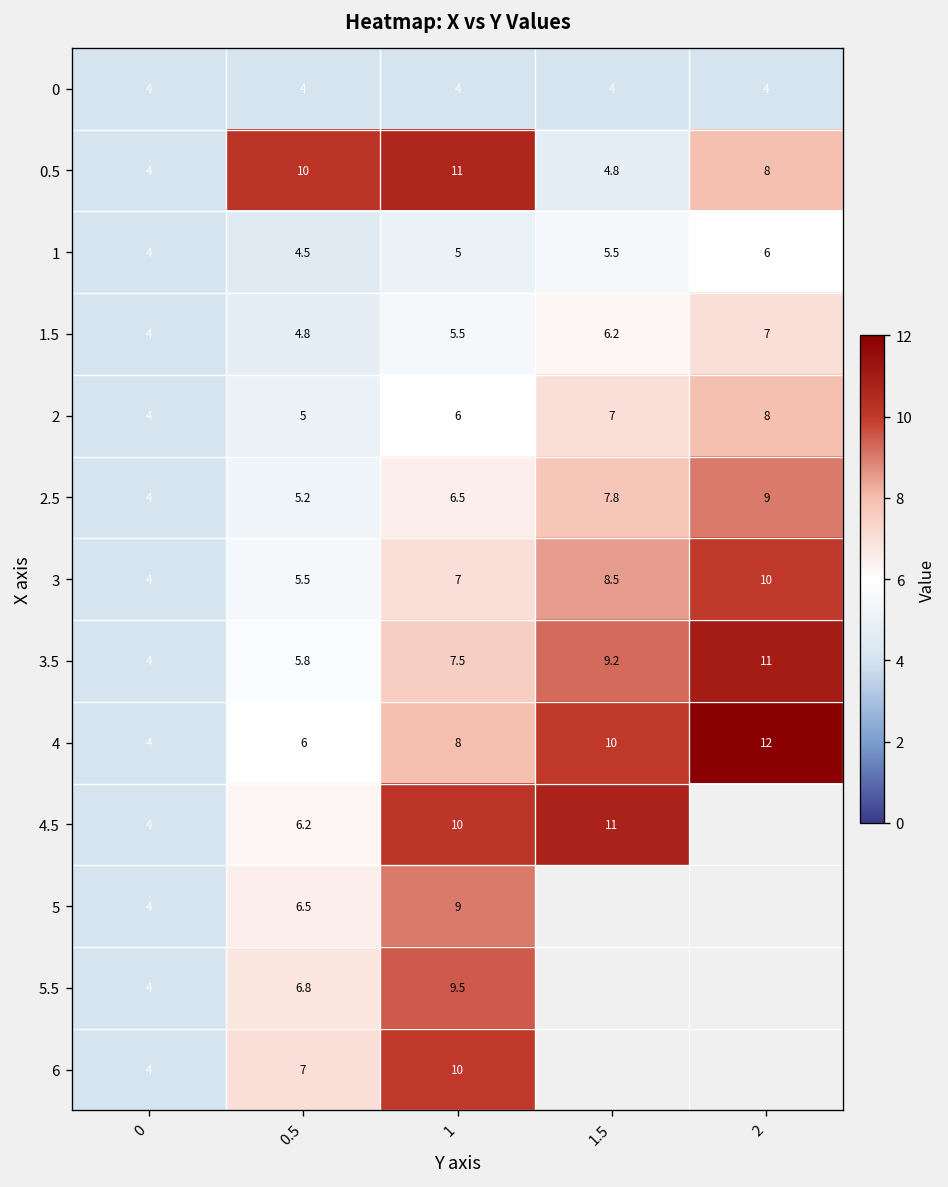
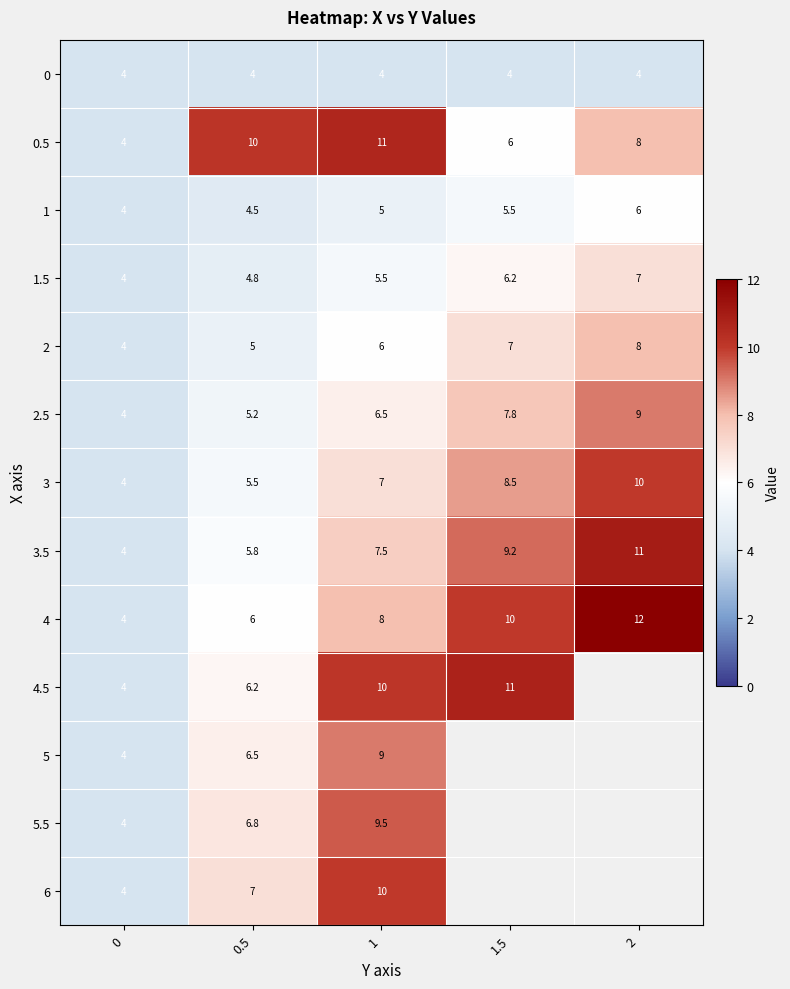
  {
    "0.5": {
      "0.5": 10,
      "1": 11,
-     "1.5": 4.8,
+     "1.5": 6,
      "2": 8
    },
    "1": {
      "0.5": 4.5,
      "1": 5,
      "1.5": 5.5,
      "2": 6
    },
    "1.5": {
      "0.5": 4.8,
      "1": 5.5,
      "1.5": 6.2,
      "2": 7
    },
    "2": {
      "0.5": 5,
      "1": 6,
      "1.5": 7,
      "2": 8
    },
    "2.5": {
      "0.5": 5.2,
      "1": 6.5,
      "1.5": 7.8,
      "2": 9
    },
    "3": {
      "0.5": 5.5,
      "1": 7,
      "1.5": 8.5,
      "2": 10
    },
    "3.5": {
      "0.5": 5.8,
      "1": 7.5,
      "1.5": 9.2,
      "2": 11
    },
    "4": {
      "0.5": 6,
      "1": 8,
      "1.5": 10,
      "2": 12
    },
    "4.5": {
      "0.5": 6.2,
      "1": 10,
      "1.5": 11
    },
    "5": {
      "0.5": 6.5,
      "1": 9
    },
    "5.5": {
      "0.5": 6.8,
      "1": 9.5
    },
    "6": {
      "0.5": 7,
      "1": 10
    }
  }
